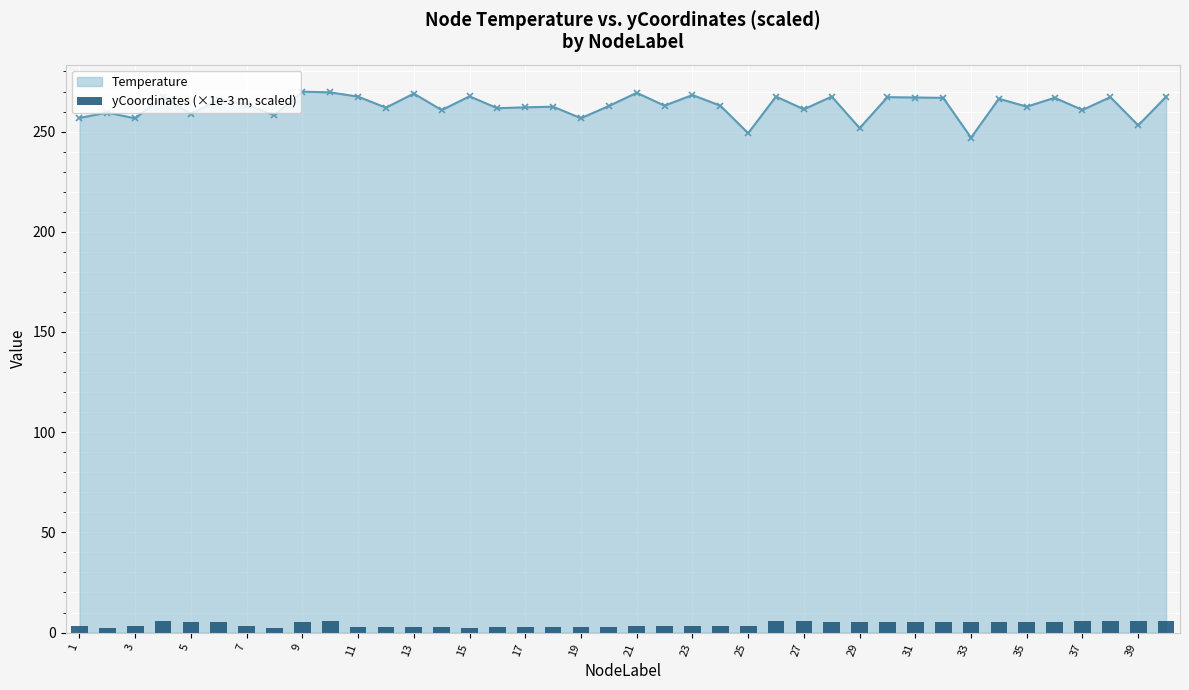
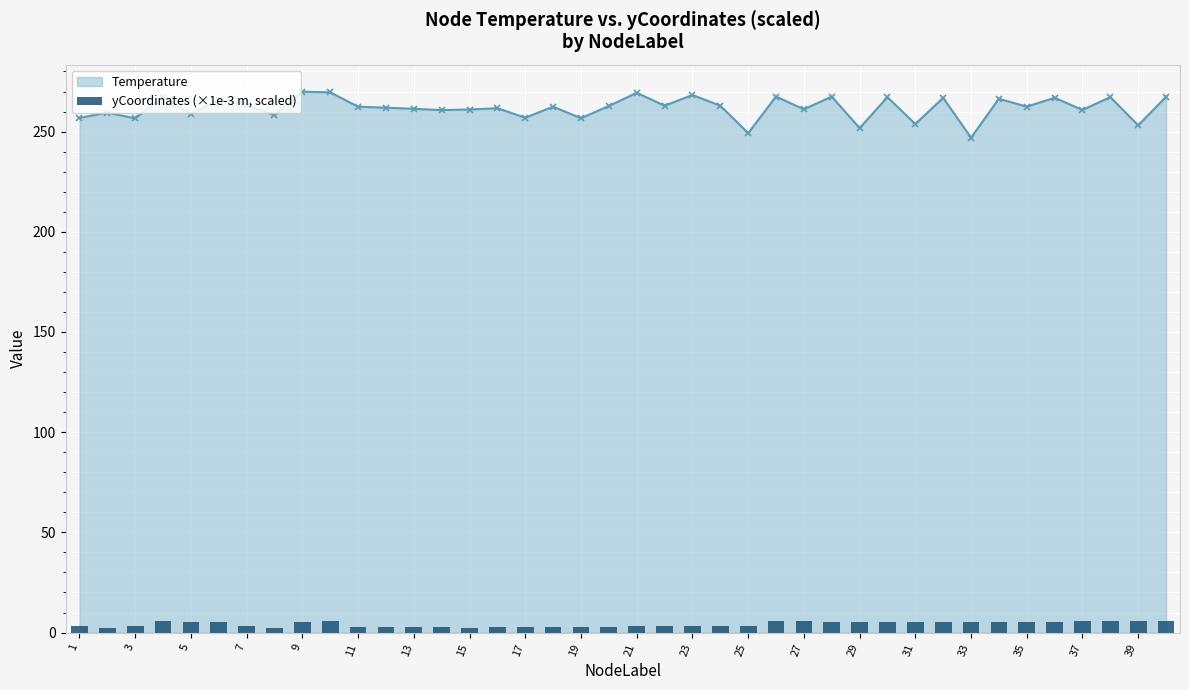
  {
    "yCoordinates (×1e-3 m, scaled)": {
      "1": 3,
      "3": 3,
      "5": 5,
      "7": 3,
      "9": 5,
      "11": 3,
      "13": 3,
      "15": 3,
      "17": 3,
      "19": 3,
      "21": 3,
      "23": 3,
      "25": 3,
      "27": 6,
      "29": 5,
      "31": 5,
      "33": 5,
      "35": 5,
      "37": 6,
      "39": 6
    },
    "Temperature": {
      "1": 257,
      "3": 257,
      "5": 259,
      "9": 270,
-     "11": 267,
-     "13": 269,
-     "15": 268,
-     "17": 262,
+     "11": 262,
+     "13": 261,
+     "15": 261,
+     "17": 257,
      "19": 257,
      "21": 269,
      "23": 268,
      "25": 249,
      "27": 261,
      "29": 252,
-     "31": 267,
+     "31": 254,
      "33": 247,
      "35": 262,
      "37": 261,
      "39": 253
    }
  }
